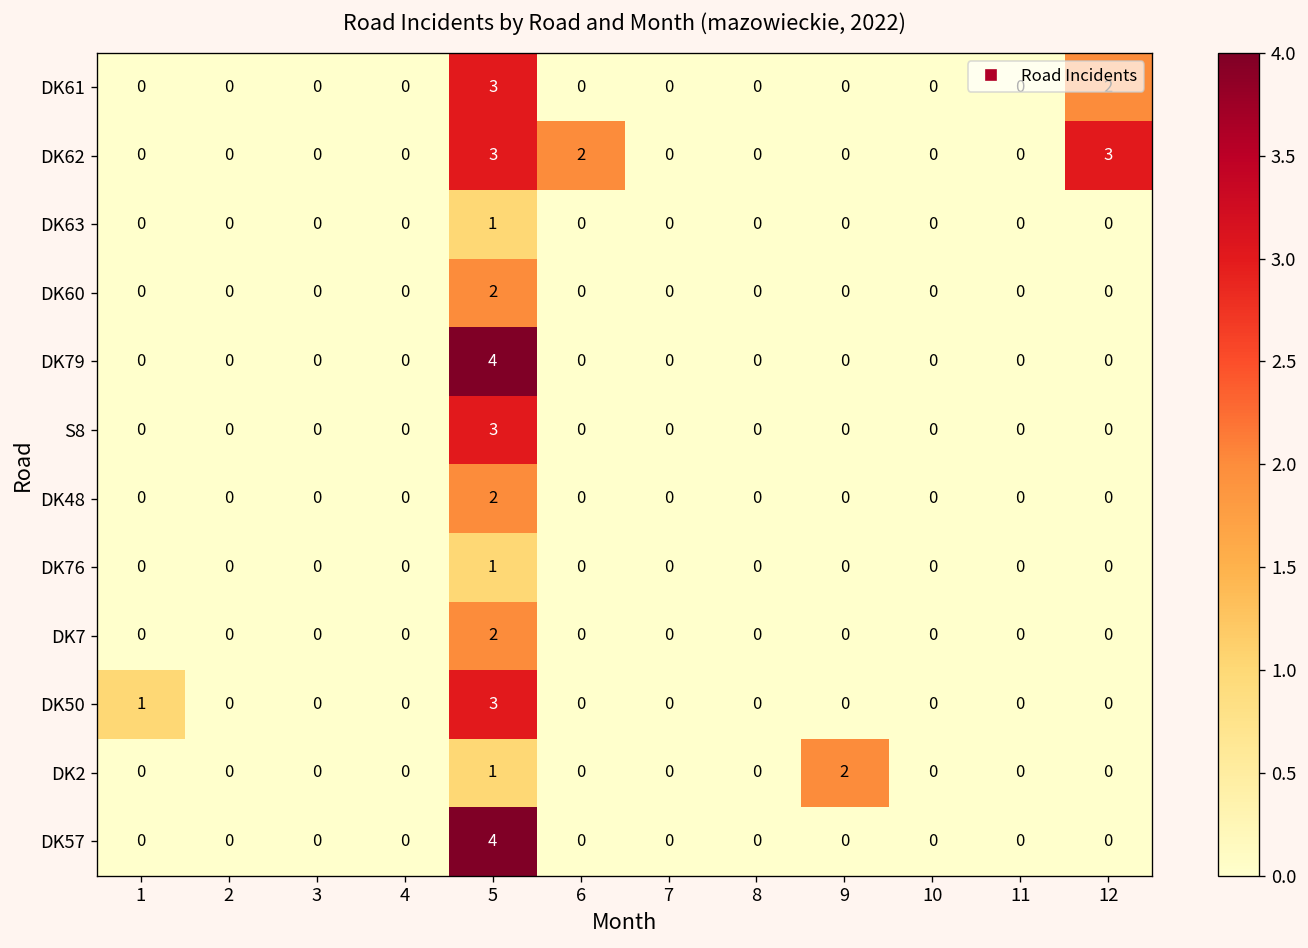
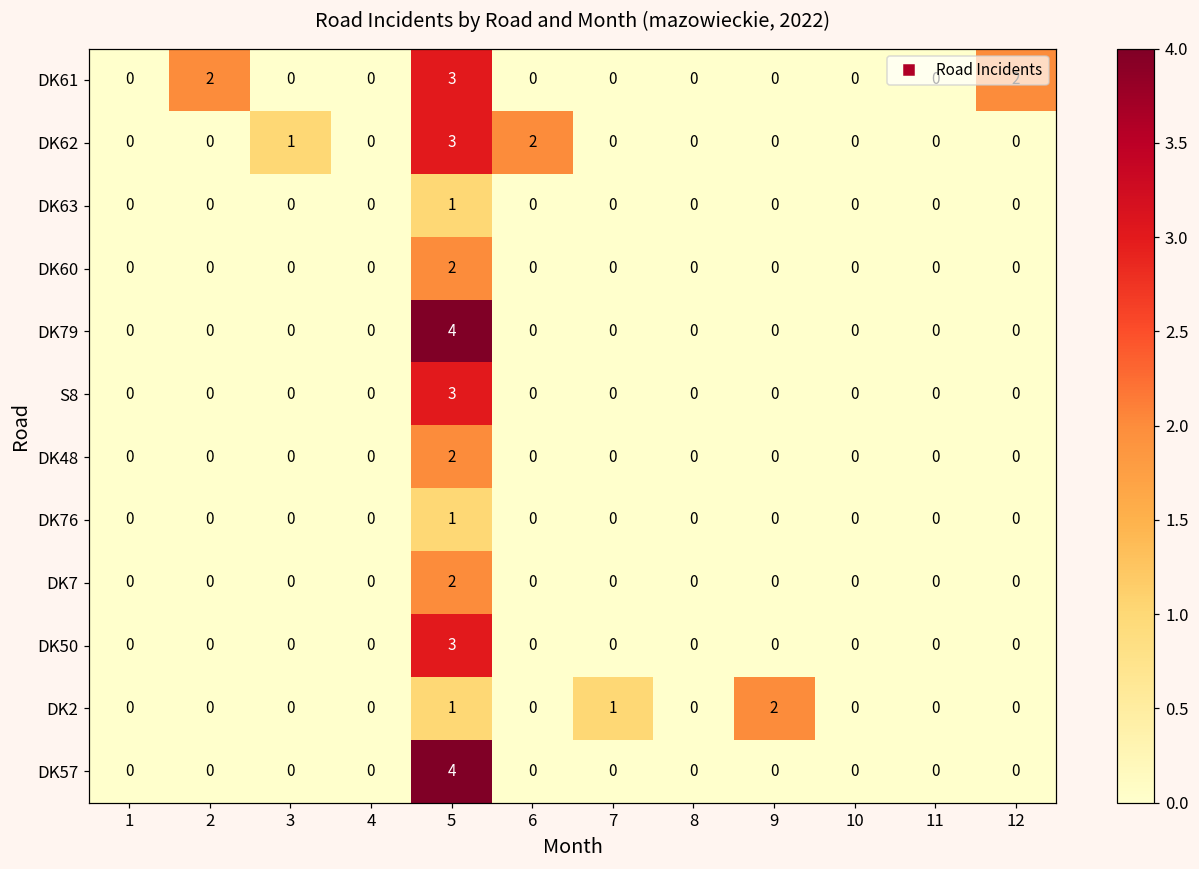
  {
    "DK61": {
      "1": 0,
-     "2": 0,
+     "2": 2,
      "3": 0,
      "4": 0,
      "5": 3,
      "6": 0,
      "7": 0,
      "8": 0,
      "9": 0,
      "10": 0
    },
    "DK62": {
      "1": 0,
      "2": 0,
-     "3": 0,
+     "3": 1,
      "4": 0,
      "5": 3,
      "6": 2,
      "7": 0,
      "8": 0,
      "9": 0,
      "10": 0,
      "11": 0,
-     "12": 3
+     "12": 0
    },
    "DK63": {
      "1": 0,
      "2": 0,
      "3": 0,
      "4": 0,
      "5": 1,
      "6": 0,
      "7": 0,
      "8": 0,
      "9": 0,
      "10": 0,
      "11": 0,
      "12": 0
    },
    "DK60": {
      "1": 0,
      "2": 0,
      "3": 0,
      "4": 0,
      "5": 2,
      "6": 0,
      "7": 0,
      "8": 0,
      "9": 0,
      "10": 0,
      "11": 0,
      "12": 0
    },
    "DK79": {
      "1": 0,
      "2": 0,
      "3": 0,
      "4": 0,
      "5": 4,
      "6": 0,
      "7": 0,
      "8": 0,
      "9": 0,
      "10": 0,
      "11": 0,
      "12": 0
    },
    "S8": {
      "1": 0,
      "2": 0,
      "3": 0,
      "4": 0,
      "5": 3,
      "6": 0,
      "7": 0,
      "8": 0,
      "9": 0,
      "10": 0,
      "11": 0,
      "12": 0
    },
    "DK48": {
      "1": 0,
      "2": 0,
      "3": 0,
      "4": 0,
      "5": 2,
      "6": 0,
      "7": 0,
      "8": 0,
      "9": 0,
      "10": 0,
      "11": 0,
      "12": 0
    },
    "DK76": {
      "1": 0,
      "2": 0,
      "3": 0,
      "4": 0,
      "5": 1,
      "6": 0,
      "7": 0,
      "8": 0,
      "9": 0,
      "10": 0,
      "11": 0,
      "12": 0
    },
    "DK7": {
      "1": 0,
      "2": 0,
      "3": 0,
      "4": 0,
      "5": 2,
      "6": 0,
      "7": 0,
      "8": 0,
      "9": 0,
      "10": 0,
      "11": 0,
      "12": 0
    },
    "DK50": {
-     "1": 1,
+     "1": 0,
      "2": 0,
      "3": 0,
      "4": 0,
      "5": 3,
      "6": 0,
      "7": 0,
      "8": 0,
      "9": 0,
      "10": 0,
      "11": 0,
      "12": 0
    },
    "DK2": {
      "1": 0,
      "2": 0,
      "3": 0,
      "4": 0,
      "5": 1,
      "6": 0,
-     "7": 0,
+     "7": 1,
      "8": 0,
      "9": 2,
      "10": 0,
      "11": 0,
      "12": 0
    },
    "DK57": {
      "1": 0,
      "2": 0,
      "3": 0,
      "4": 0,
      "5": 4,
      "6": 0,
      "7": 0,
      "8": 0,
      "9": 0,
      "10": 0,
      "11": 0,
      "12": 0
    }
  }
